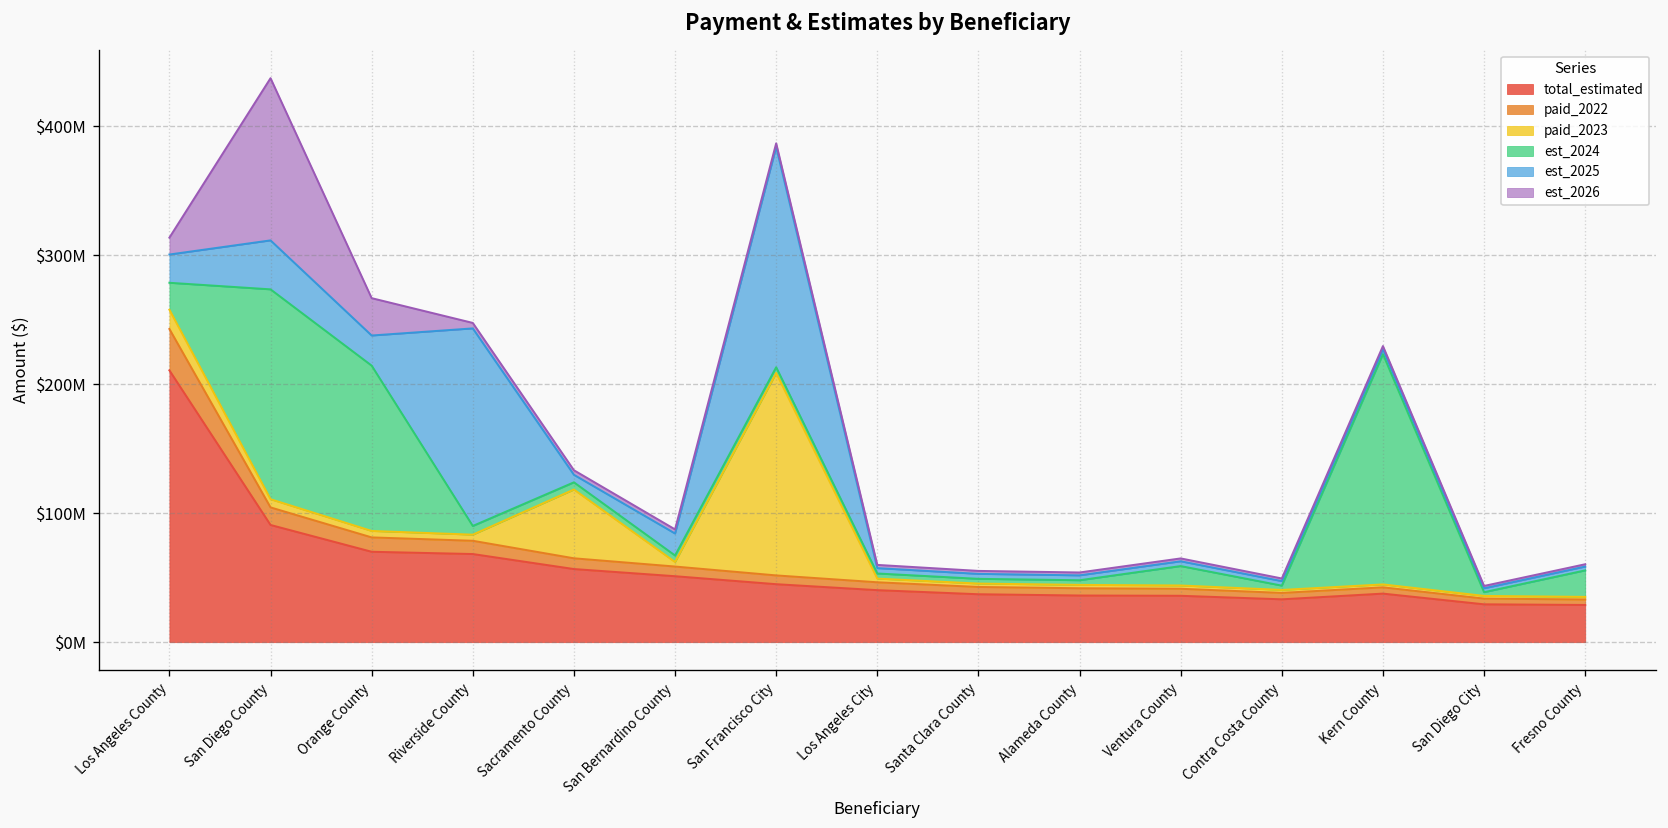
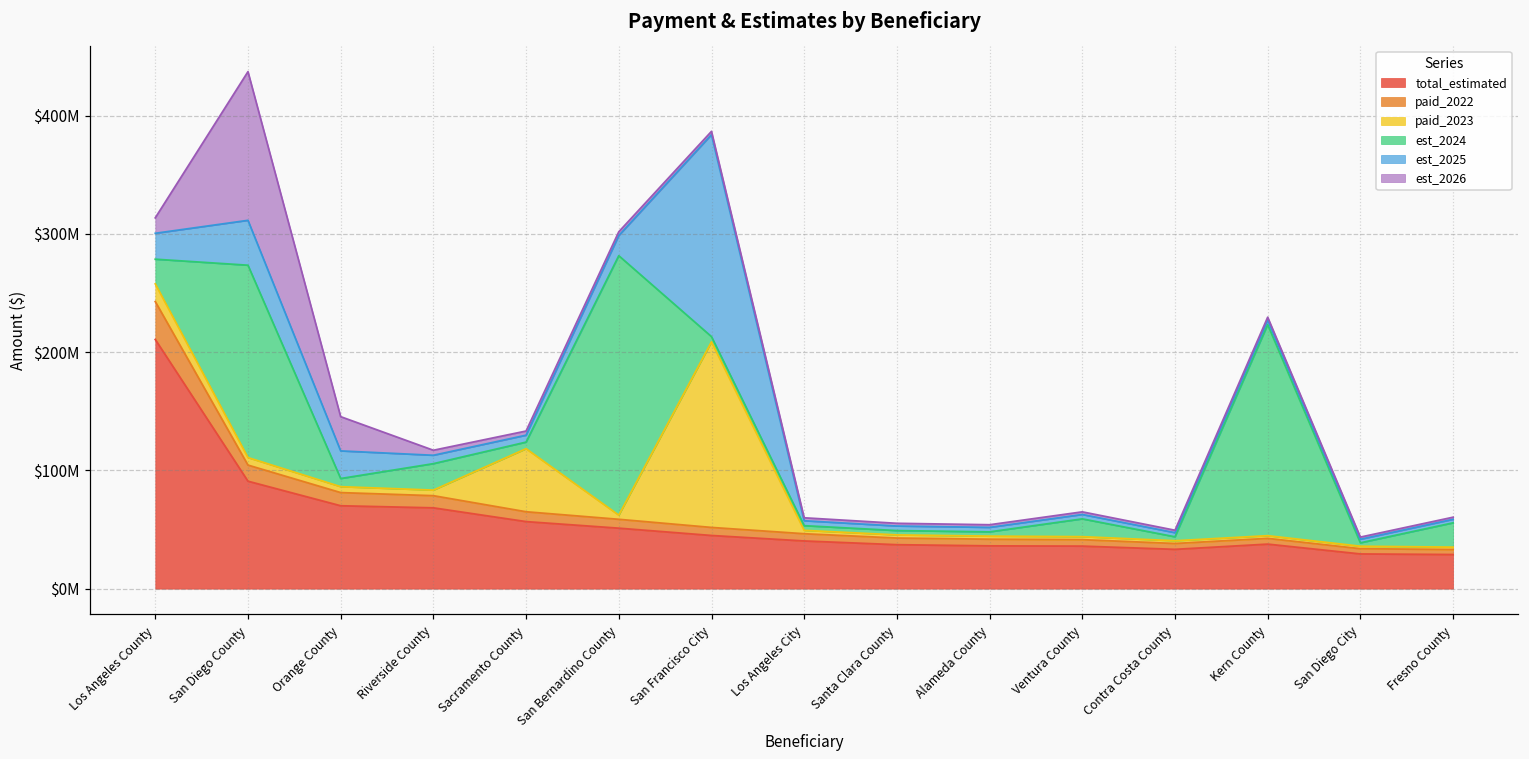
  {
    "paid_2023": {
      "Los Angeles County": "$15000000",
      "San Diego County": "$6000000",
      "Orange County": "$5000000",
      "Riverside County": "$5000000",
      "Sacramento County": "$53000000",
      "San Bernardino County": "$4000000",
      "San Francisco City": "$157000000",
      "Los Angeles City": "$3000000",
      "Santa Clara County": "$3000000",
      "Alameda County": "$3000000",
      "Ventura County": "$3000000"
    },
    "est_2024": {
      "Los Angeles County": "$21000000",
      "San Diego County": "$163000000",
-     "Orange County": "$128000000",
-     "Riverside County": "$7000000",
+     "Orange County": "$7000000",
+     "Riverside County": "$22000000",
      "Sacramento County": "$6000000",
-     "San Bernardino County": "$5000000",
+     "San Bernardino County": "$219000000",
      "San Francisco City": "$4000000",
      "Los Angeles City": "$4000000",
      "Santa Clara County": "$4000000",
      "Alameda County": "$4000000",
      "Ventura County": "$15000000",
      "Contra Costa County": "$3000000",
      "Kern County": "$179000000",
      "San Diego City": "$3000000",
      "Fresno County": "$21000000"
    },
    "est_2025": {
      "Los Angeles County": "$22000000",
      "San Diego County": "$38000000",
      "Orange County": "$23000000",
-     "Riverside County": "$153000000",
+     "Riverside County": "$7000000",
      "Sacramento County": "$6000000",
      "San Bernardino County": "$17000000",
      "San Francisco City": "$171000000",
      "Los Angeles City": "$4000000"
    },
    "est_2026": {
      "Los Angeles County": "$13000000",
      "San Diego County": "$126000000",
      "Orange County": "$29000000",
      "Riverside County": "$4000000",
      "Sacramento County": "$4000000",
      "San Bernardino County": "$3000000",
      "San Francisco City": "$3000000",
      "Los Angeles City": "$3000000"
    }
  }
